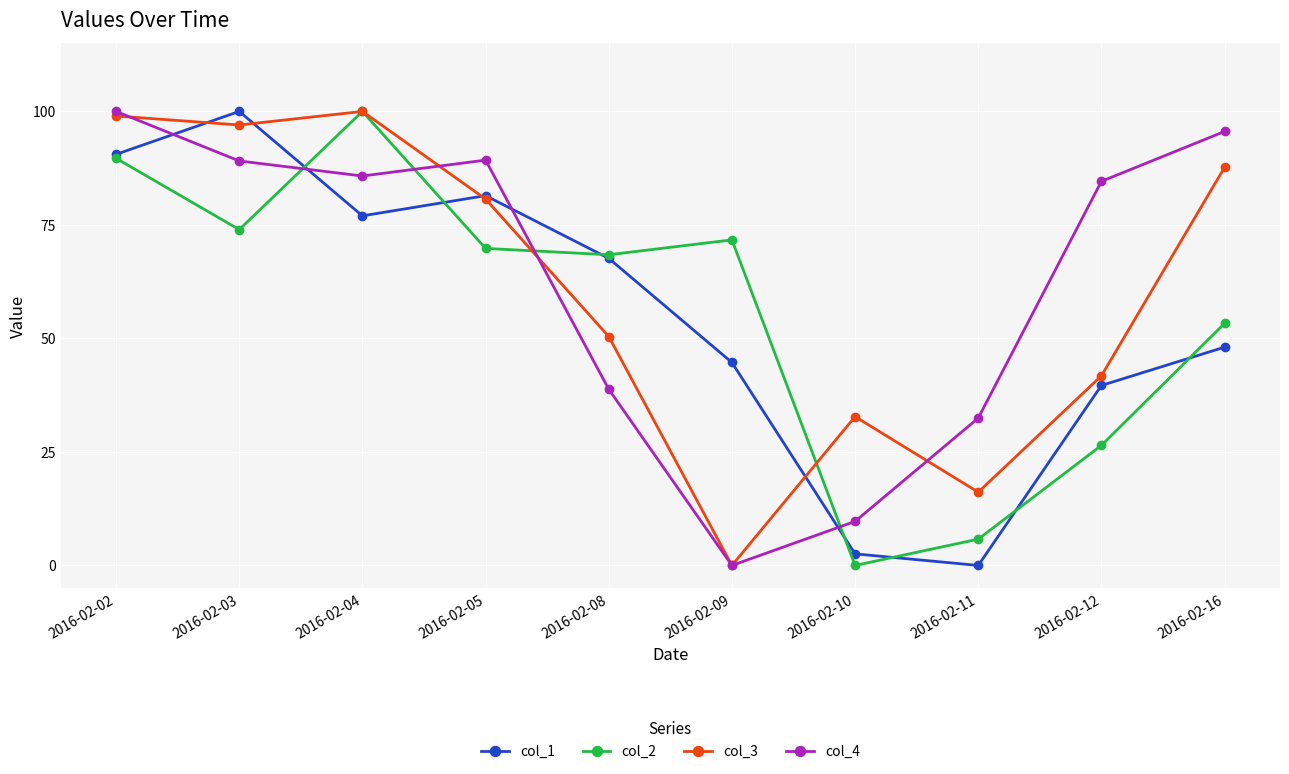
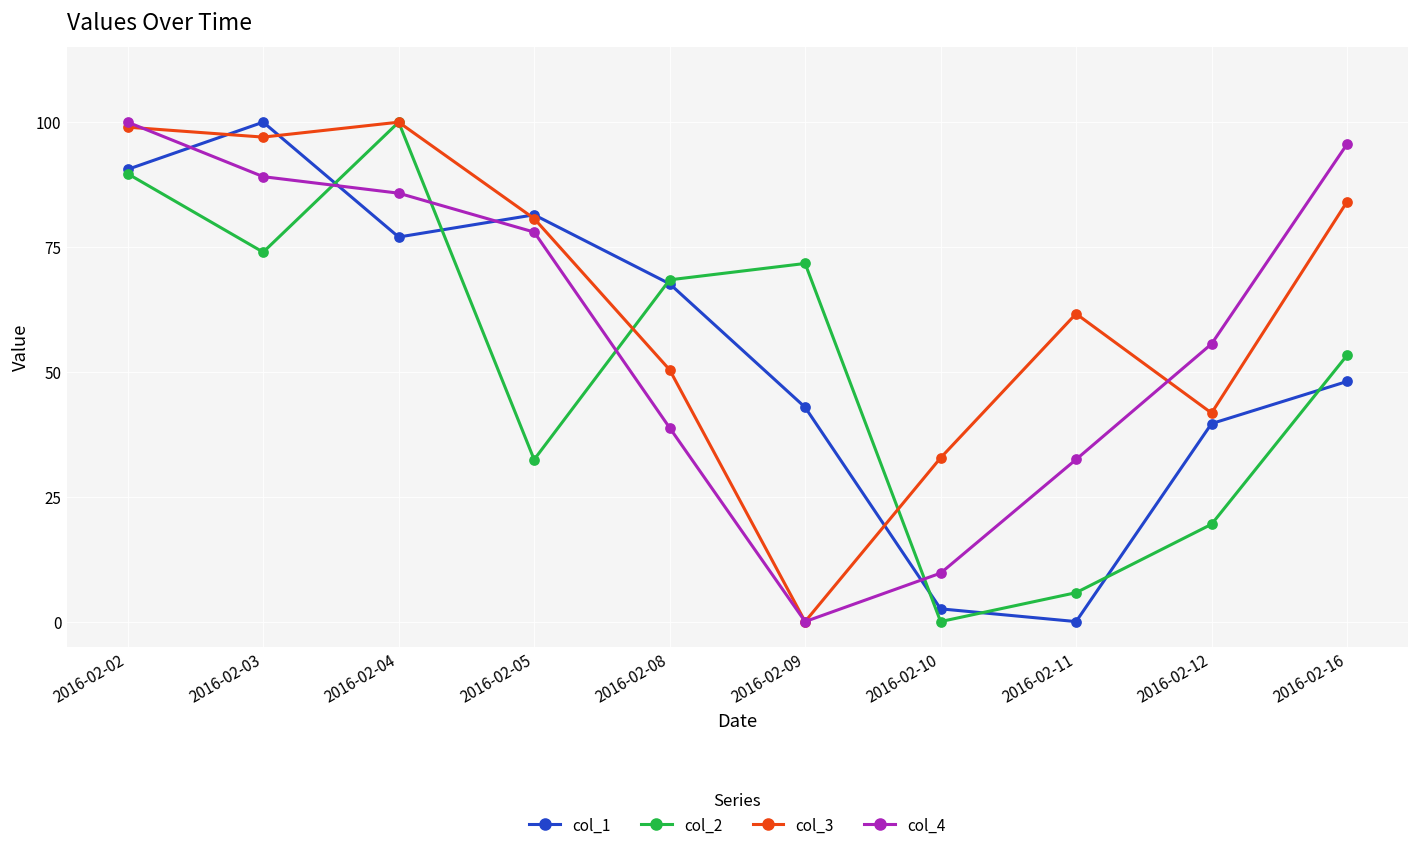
  {
    "col_1": {
      "2016-02-02": 91,
      "2016-02-03": 100,
      "2016-02-04": 77,
      "2016-02-05": 81,
      "2016-02-08": 68,
-     "2016-02-09": 45,
+     "2016-02-09": 43,
      "2016-02-10": 3,
      "2016-02-11": 0,
      "2016-02-12": 40,
      "2016-02-16": 48
    },
    "col_2": {
      "2016-02-02": 90,
      "2016-02-03": 74,
-     "2016-02-05": 70,
+     "2016-02-05": 32,
      "2016-02-08": 68,
      "2016-02-09": 72,
      "2016-02-10": 0,
      "2016-02-11": 6,
-     "2016-02-12": 26,
+     "2016-02-12": 19,
      "2016-02-16": 53
    },
    "col_3": {
      "2016-02-02": 99,
      "2016-02-03": 97,
      "2016-02-05": 81,
      "2016-02-08": 50,
      "2016-02-10": 33,
-     "2016-02-11": 16,
+     "2016-02-11": 62,
      "2016-02-12": 42,
-     "2016-02-16": 88
+     "2016-02-16": 84
    },
    "col_4": {
      "2016-02-02": 100,
      "2016-02-03": 89,
      "2016-02-04": 86,
-     "2016-02-05": 89,
+     "2016-02-05": 78,
      "2016-02-08": 39,
      "2016-02-10": 10,
      "2016-02-11": 32,
-     "2016-02-12": 85,
+     "2016-02-12": 56,
      "2016-02-16": 96
    }
  }
